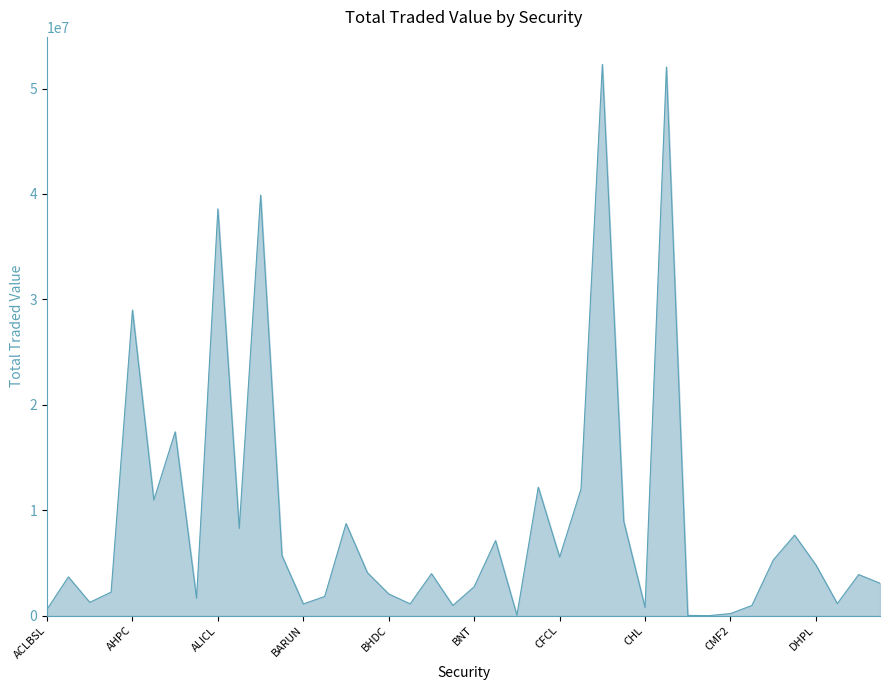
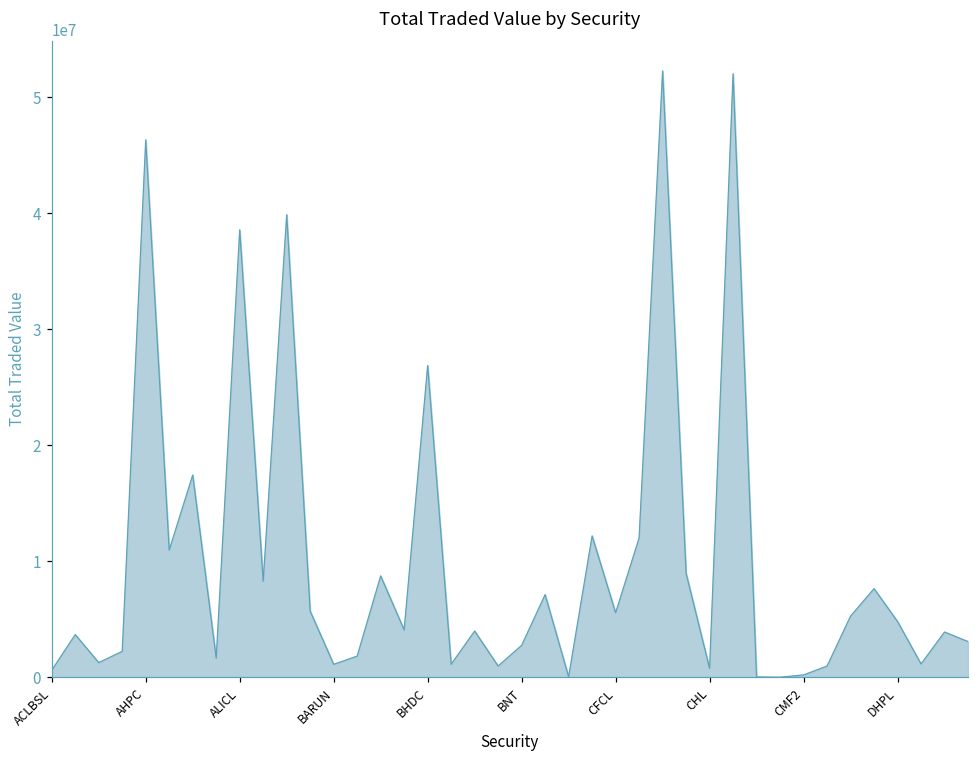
  {
    "ACLBSL": 600000,
-   "AHPC": 29000000,
+   "AHPC": 46300000,
    "ALICL": 38600000,
    "BARUN": 1100000,
-   "BHDC": 2100000,
+   "BHDC": 26900000,
    "BNT": 2700000,
    "CFCL": 5600000,
    "CHL": 800000,
    "CMF2": 200000,
    "DHPL": 4800000
  }
